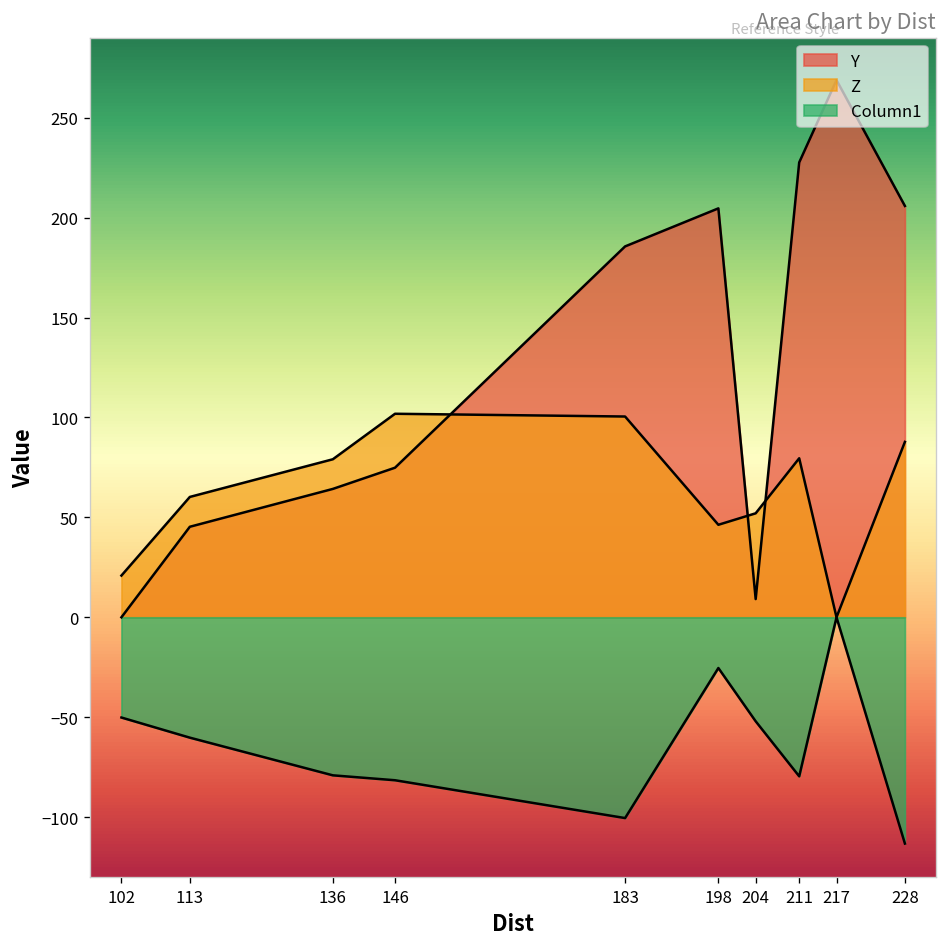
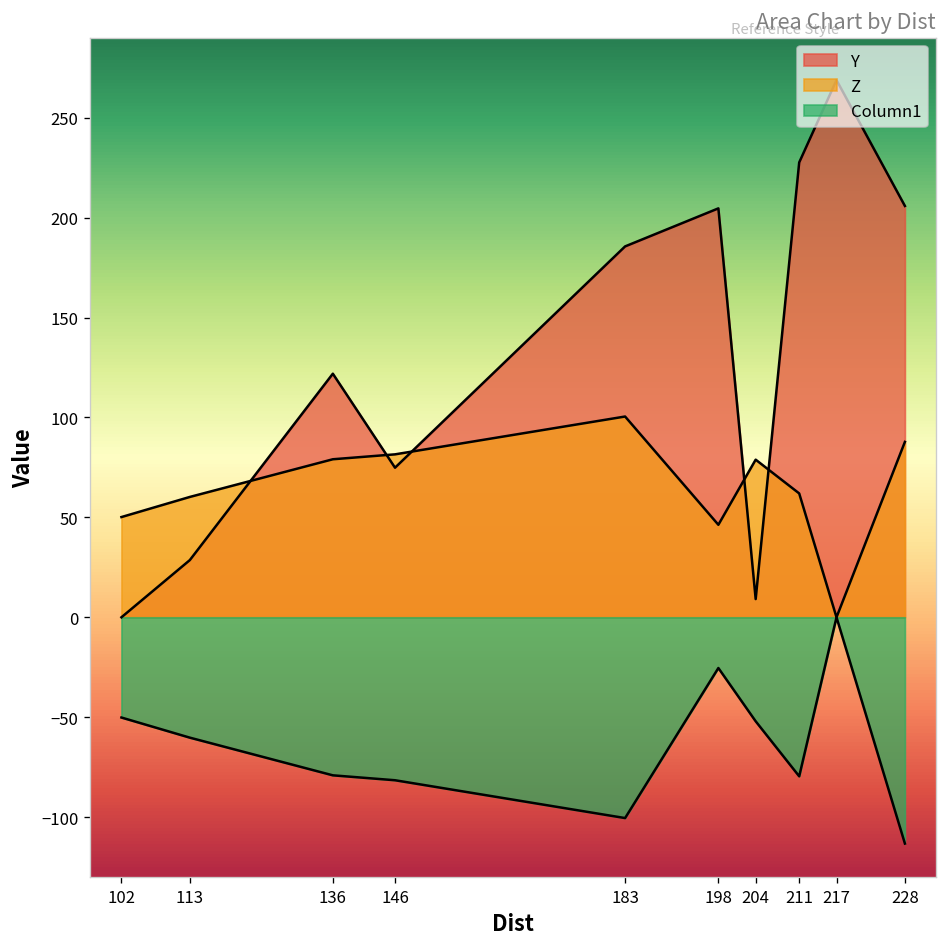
  {
    "Y": {
-     "113": 45,
-     "136": 64,
+     "113": 29,
+     "136": 122,
      "146": 75,
      "183": 186,
      "198": 205,
      "204": 9,
      "211": 228,
      "228": 206
    },
    "Z": {
-     "102": 21,
+     "102": 50,
      "113": 60,
      "136": 79,
-     "146": 102,
+     "146": 82,
      "183": 100,
      "198": 46,
-     "204": 52,
-     "211": 80,
+     "204": 79,
+     "211": 62,
      "228": 88
    }
  }
